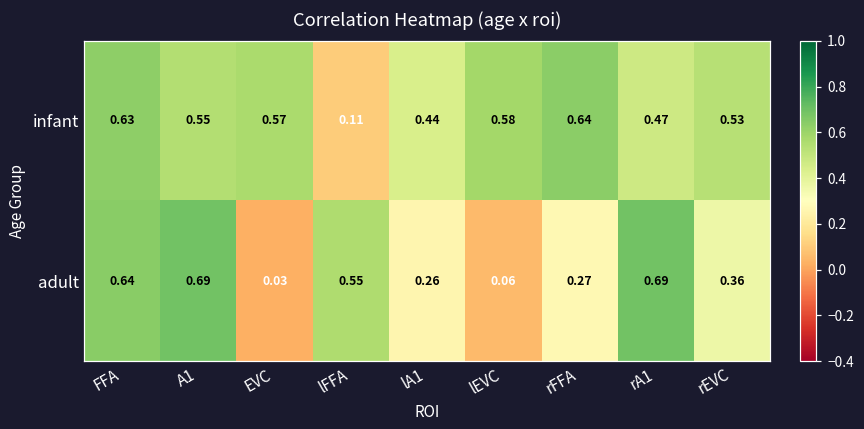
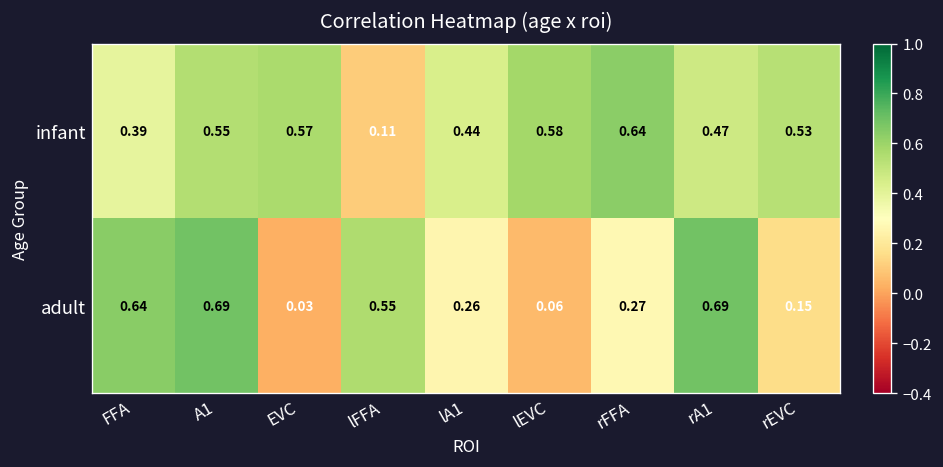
  {
    "infant": {
-     "FFA": 0.63,
+     "FFA": 0.39,
      "A1": 0.55,
      "EVC": 0.57,
      "lFFA": 0.11,
      "lA1": 0.44,
      "lEVC": 0.58,
      "rFFA": 0.64,
      "rA1": 0.47,
      "rEVC": 0.53
    },
    "adult": {
      "FFA": 0.64,
      "A1": 0.69,
      "EVC": 0.03,
      "lFFA": 0.55,
      "lA1": 0.26,
      "lEVC": 0.06,
      "rFFA": 0.27,
      "rA1": 0.69,
-     "rEVC": 0.36
+     "rEVC": 0.15
    }
  }
